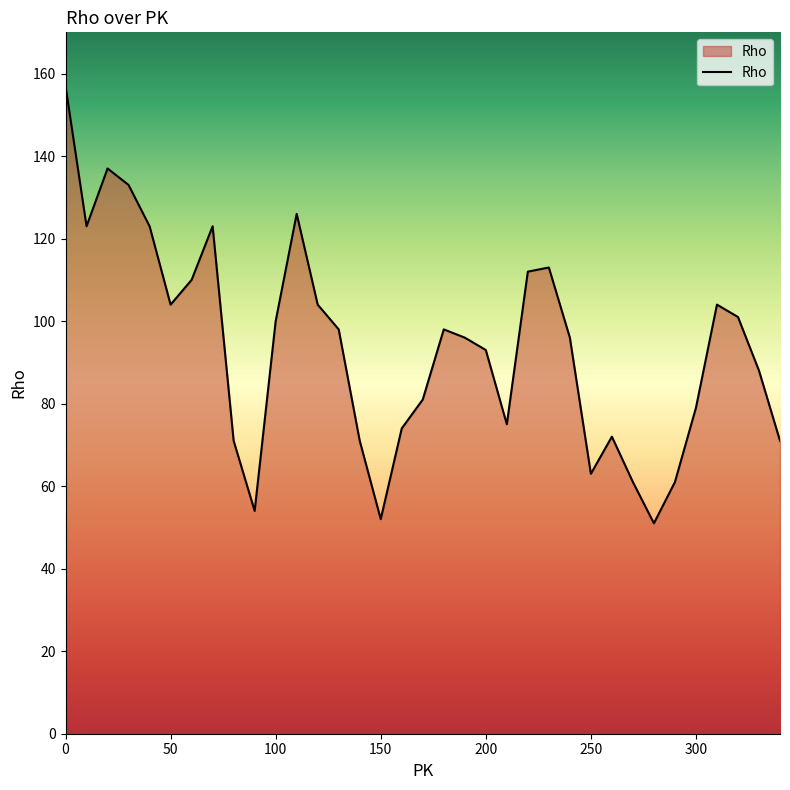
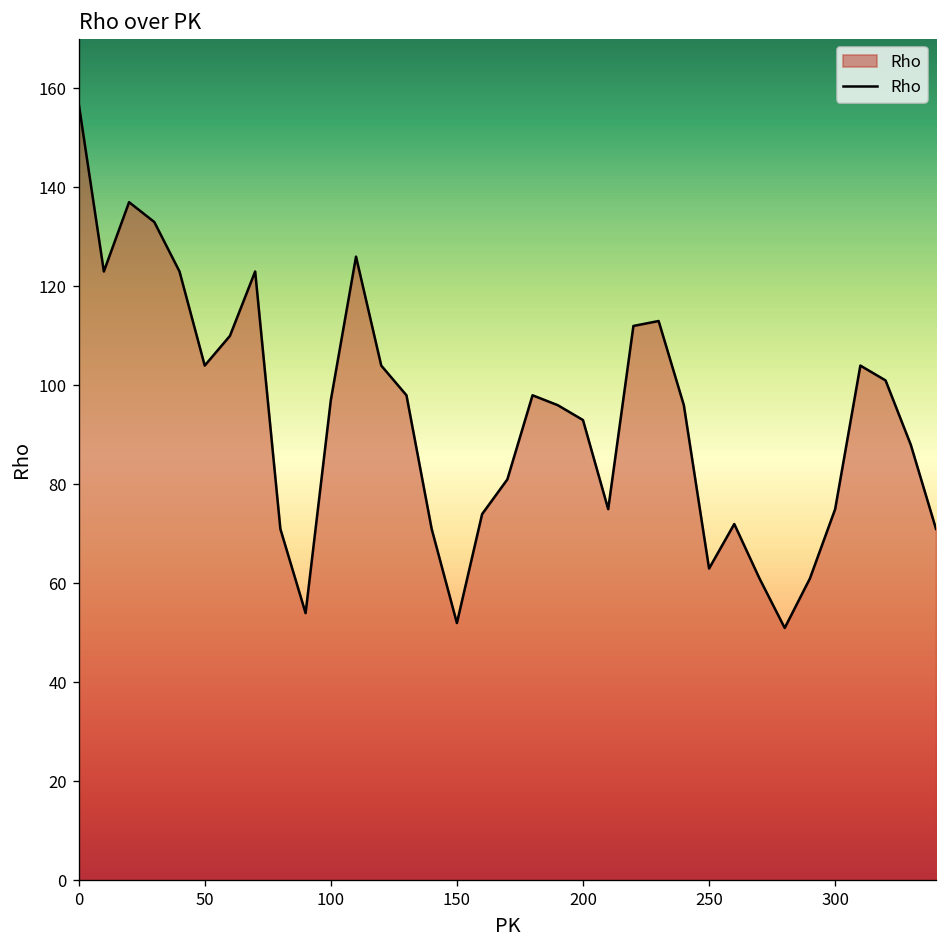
  {
    "0": 157,
    "50": 104,
-   "100": 100,
+   "100": 97,
    "150": 52,
    "200": 93,
    "250": 63,
-   "300": 79
+   "300": 75
  }
